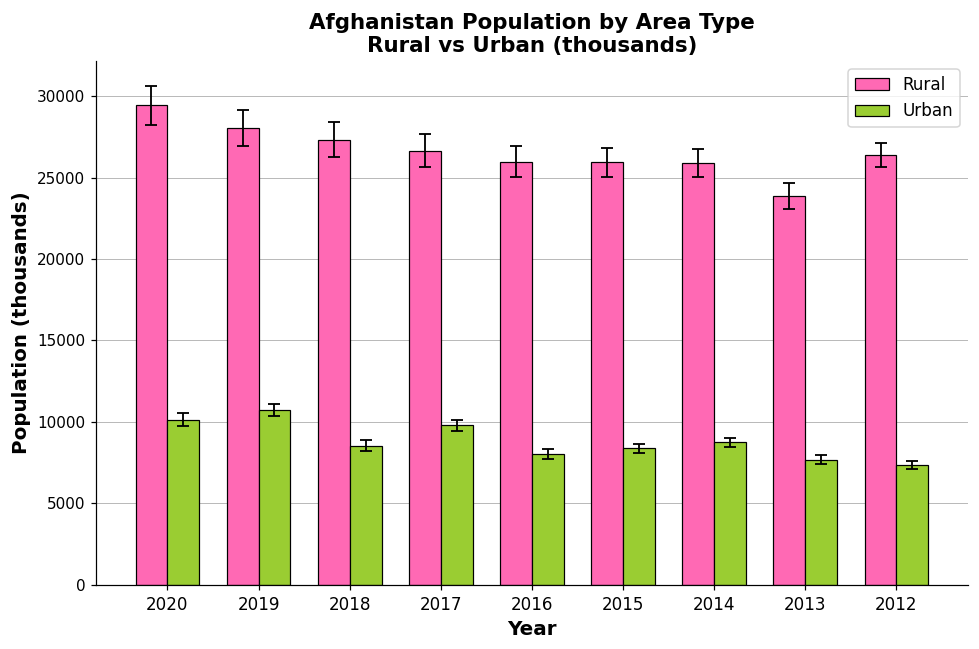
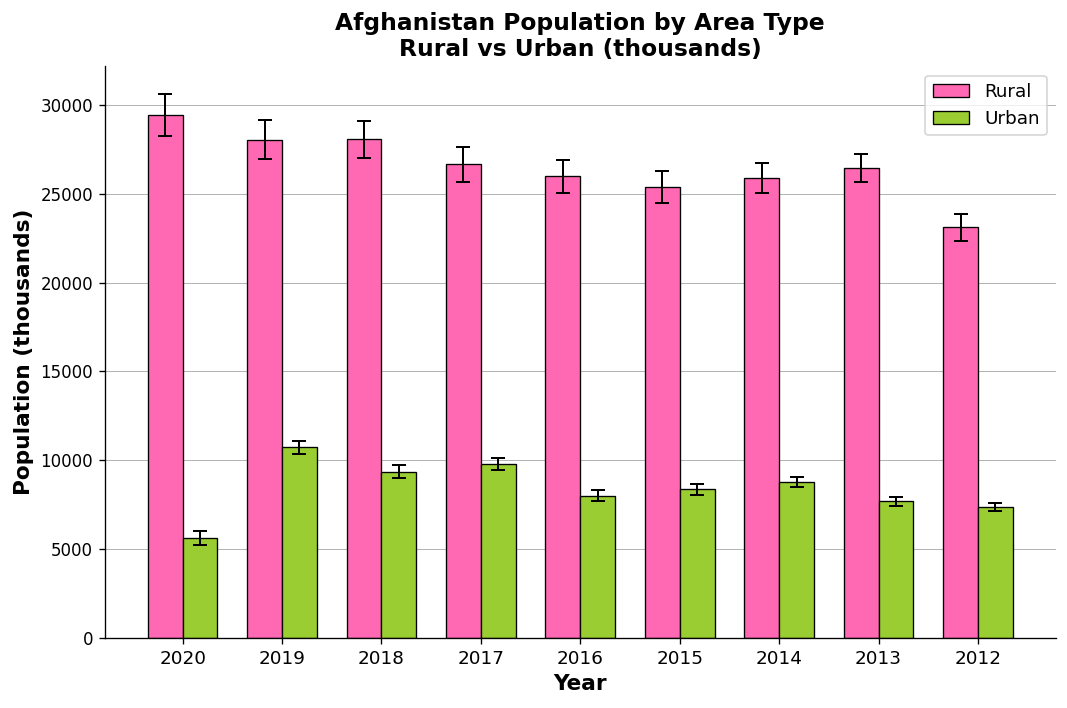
  {
    "Rural": {
      "2020": 29400,
      "2019": 28000,
-     "2018": 27300,
+     "2018": 28100,
      "2017": 26600,
      "2016": 26000,
-     "2015": 25900,
+     "2015": 25400,
      "2014": 25900,
-     "2013": 23900,
-     "2012": 26400
+     "2013": 26500,
+     "2012": 23100
    },
    "Urban": {
-     "2020": 10100,
+     "2020": 5600,
      "2019": 10700,
-     "2018": 8500,
+     "2018": 9400,
      "2017": 9800,
      "2016": 8000,
      "2015": 8400,
      "2014": 8800,
      "2013": 7700,
      "2012": 7400
    }
  }
